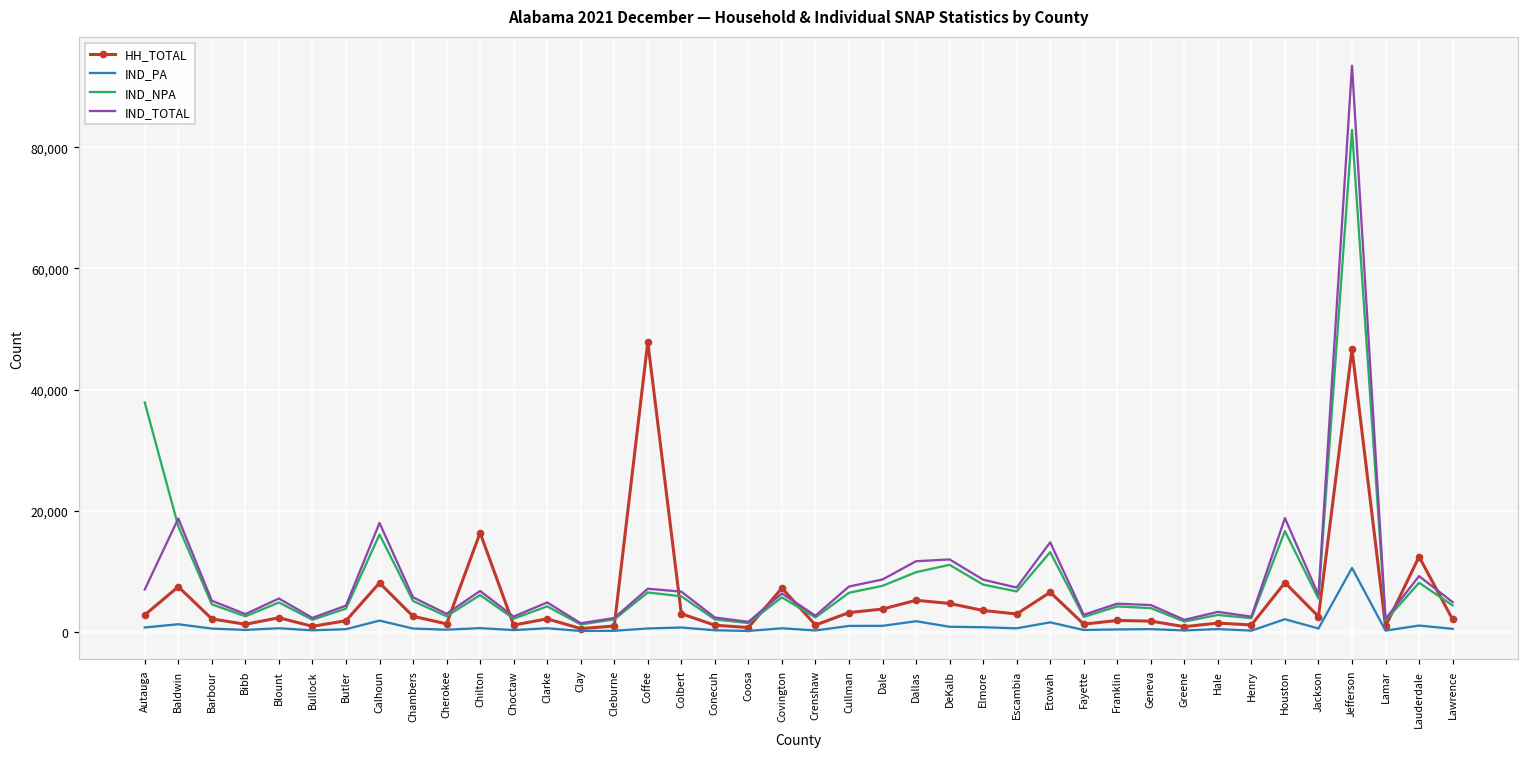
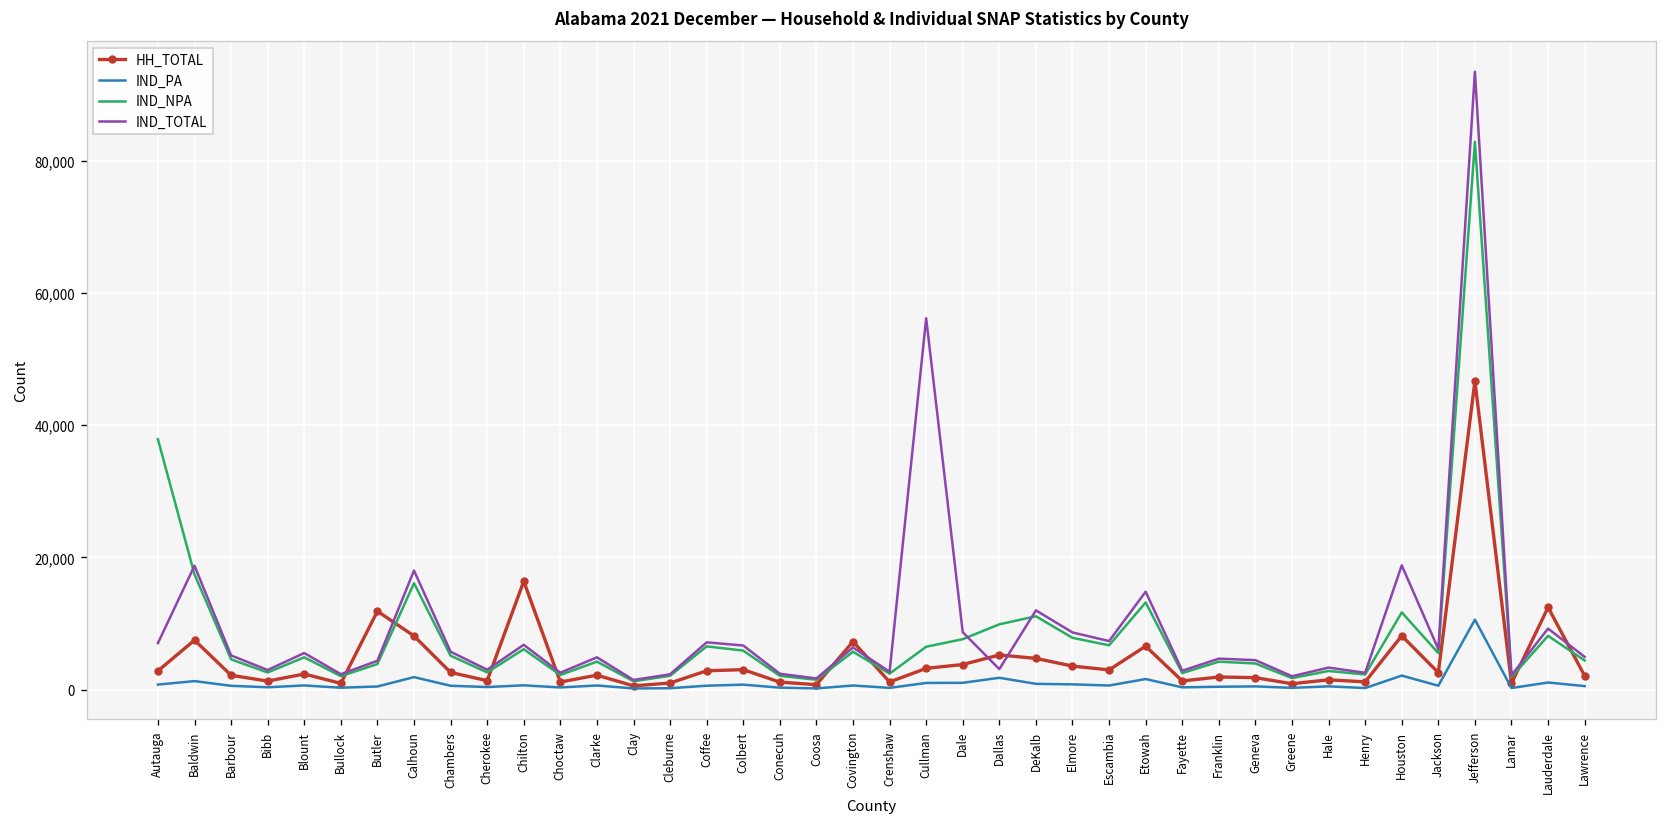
  {
    "HH_TOTAL": {
      "Autauga": "3,000",
      "Baldwin": "7,000",
      "Barbour": "2,000",
      "Bibb": "1,000",
      "Blount": "2,000",
      "Bullock": "1,000",
-     "Butler": "2,000",
+     "Butler": "12,000",
      "Calhoun": "8,000",
      "Chambers": "3,000",
      "Cherokee": "1,000",
      "Chilton": "16,000",
      "Choctaw": "1,000",
      "Clarke": "2,000",
      "Cleburne": "1,000",
-     "Coffee": "48,000",
+     "Coffee": "3,000",
      "Colbert": "3,000",
      "Conecuh": "1,000",
      "Coosa": "1,000",
      "Covington": "7,000",
      "Crenshaw": "1,000",
      "Cullman": "3,000",
      "Dale": "4,000",
      "Dallas": "5,000",
      "DeKalb": "5,000",
      "Elmore": "4,000",
      "Escambia": "3,000",
      "Etowah": "7,000",
      "Fayette": "1,000",
      "Franklin": "2,000",
      "Geneva": "2,000",
      "Greene": "1,000",
      "Hale": "2,000",
      "Henry": "1,000",
      "Houston": "8,000",
      "Jackson": "3,000",
      "Jefferson": "47,000",
      "Lamar": "1,000",
      "Lauderdale": "12,000",
      "Lawrence": "2,000"
    },
    "IND_PA": {
      "Autauga": "1,000",
      "Baldwin": "1,000",
      "Barbour": "1,000",
      "Bibb": "0",
      "Blount": "1,000",
      "Bullock": "0",
      "Butler": "0",
      "Calhoun": "2,000",
      "Chambers": "1,000",
      "Cherokee": "0",
      "Chilton": "1,000",
      "Choctaw": "0",
      "Clarke": "1,000",
      "Cleburne": "0",
      "Coffee": "1,000",
      "Colbert": "1,000",
      "Conecuh": "0",
      "Coosa": "0",
      "Covington": "1,000",
      "Crenshaw": "0",
      "Cullman": "1,000",
      "Dale": "1,000",
      "Dallas": "2,000",
      "DeKalb": "1,000",
      "Elmore": "1,000",
      "Escambia": "1,000",
      "Etowah": "2,000",
      "Fayette": "0",
      "Franklin": "0",
      "Geneva": "1,000",
      "Greene": "0",
      "Hale": "1,000",
      "Henry": "0",
      "Houston": "2,000",
      "Jackson": "1,000",
      "Jefferson": "11,000",
      "Lamar": "0",
      "Lauderdale": "1,000",
      "Lawrence": "1,000"
    },
    "IND_NPA": {
      "Autauga": "38,000",
      "Baldwin": "17,000",
      "Barbour": "5,000",
      "Blount": "5,000",
      "Butler": "4,000",
      "Calhoun": "16,000",
      "Chambers": "5,000",
      "Chilton": "6,000",
      "Clarke": "4,000",
      "Coffee": "7,000",
      "Colbert": "6,000",
      "Covington": "6,000",
      "Cullman": "7,000",
      "Dale": "8,000",
      "Dallas": "10,000",
      "DeKalb": "11,000",
      "Elmore": "8,000",
      "Escambia": "7,000",
      "Etowah": "13,000",
      "Geneva": "4,000",
      "Hale": "3,000",
-     "Houston": "17,000",
+     "Houston": "12,000",
      "Jackson": "6,000",
      "Jefferson": "83,000",
      "Lauderdale": "8,000",
      "Lawrence": "4,000"
    },
    "IND_TOTAL": {
      "Autauga": "7,000",
      "Baldwin": "19,000",
      "Barbour": "5,000",
      "Blount": "6,000",
      "Butler": "4,000",
      "Calhoun": "18,000",
      "Chambers": "6,000",
      "Chilton": "7,000",
      "Clarke": "5,000",
      "Coffee": "7,000",
      "Colbert": "7,000",
      "Covington": "6,000",
-     "Cullman": "8,000",
+     "Cullman": "56,000",
      "Dale": "9,000",
-     "Dallas": "12,000",
+     "Dallas": "3,000",
      "DeKalb": "12,000",
      "Elmore": "9,000",
      "Escambia": "7,000",
      "Etowah": "15,000",
      "Geneva": "4,000",
      "Hale": "3,000",
      "Houston": "19,000",
      "Jackson": "6,000",
      "Jefferson": "93,000",
      "Lauderdale": "9,000",
      "Lawrence": "5,000"
    }
  }
